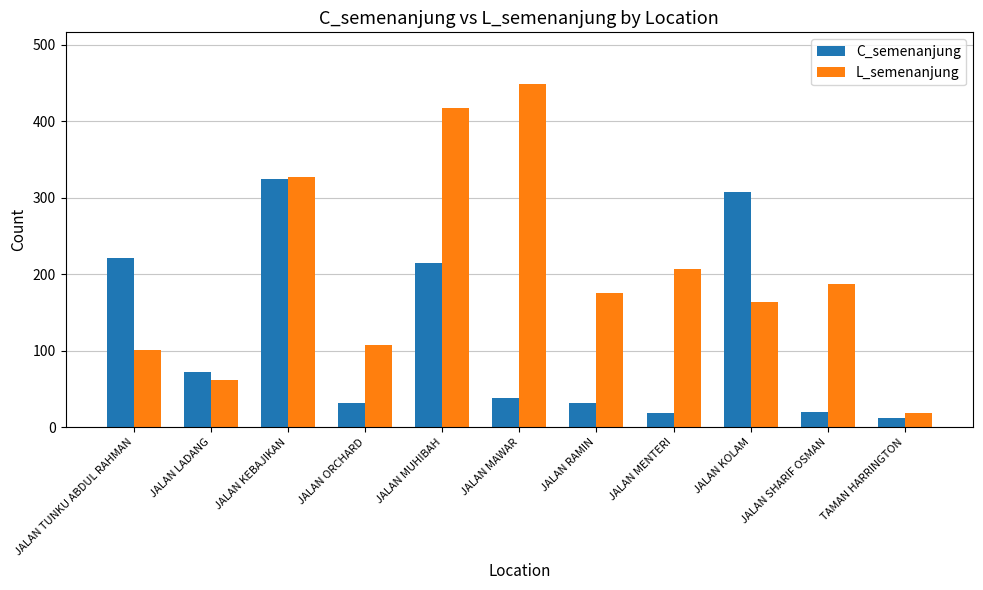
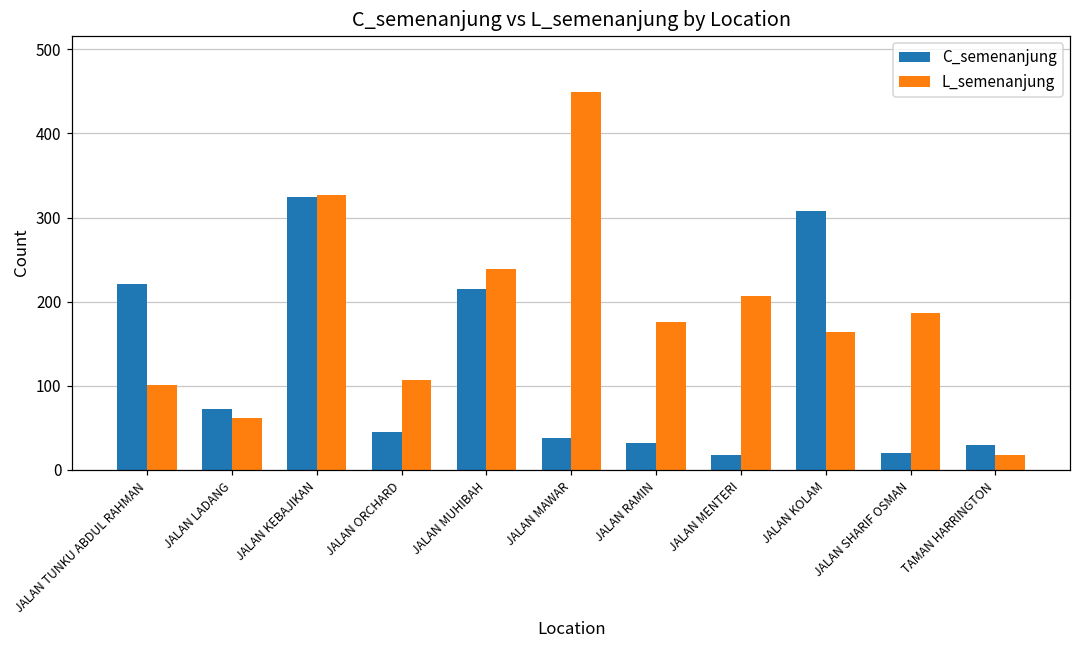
  {
    "C_semenanjung": {
      "JALAN TUNKU ABDUL RAHMAN": 220,
      "JALAN LADANG": 70,
      "JALAN KEBAJIKAN": 320,
-     "JALAN ORCHARD": 30,
+     "JALAN ORCHARD": 50,
      "JALAN MUHIBAH": 220,
      "JALAN MAWAR": 40,
      "JALAN RAMIN": 30,
      "JALAN MENTERI": 20,
      "JALAN KOLAM": 310,
      "JALAN SHARIF OSMAN": 20,
-     "TAMAN HARRINGTON": 10
+     "TAMAN HARRINGTON": 30
    },
    "L_semenanjung": {
      "JALAN TUNKU ABDUL RAHMAN": 100,
      "JALAN LADANG": 60,
      "JALAN KEBAJIKAN": 330,
      "JALAN ORCHARD": 110,
-     "JALAN MUHIBAH": 420,
+     "JALAN MUHIBAH": 240,
      "JALAN MAWAR": 450,
      "JALAN RAMIN": 180,
      "JALAN MENTERI": 210,
      "JALAN KOLAM": 160,
      "JALAN SHARIF OSMAN": 190,
      "TAMAN HARRINGTON": 20
    }
  }
